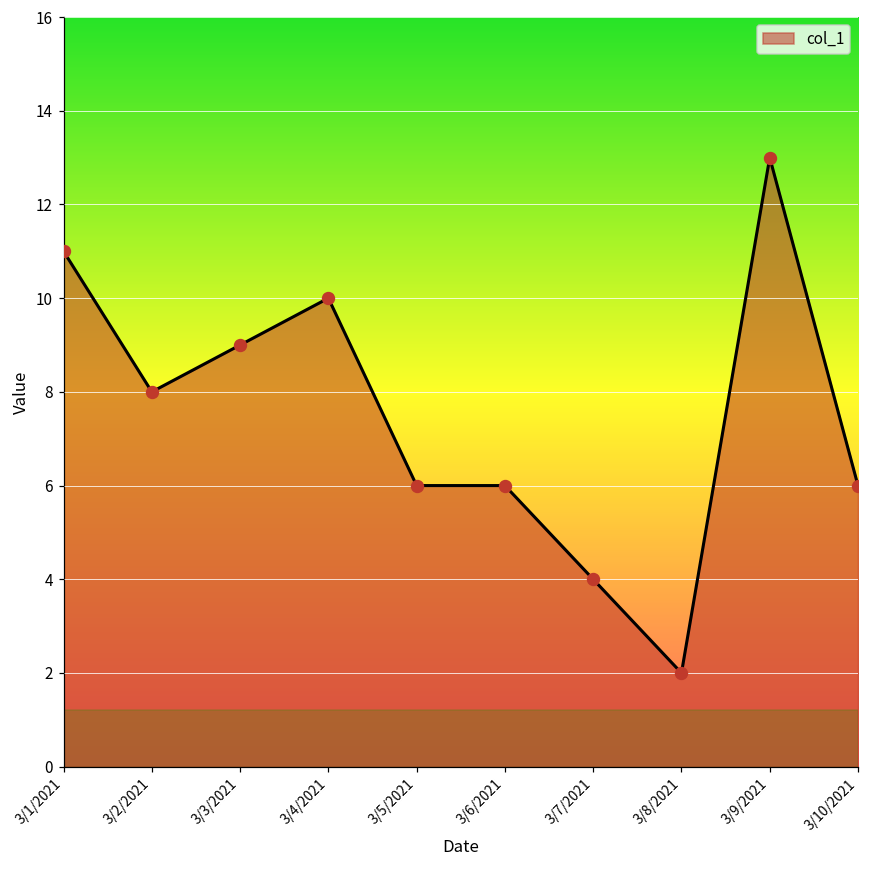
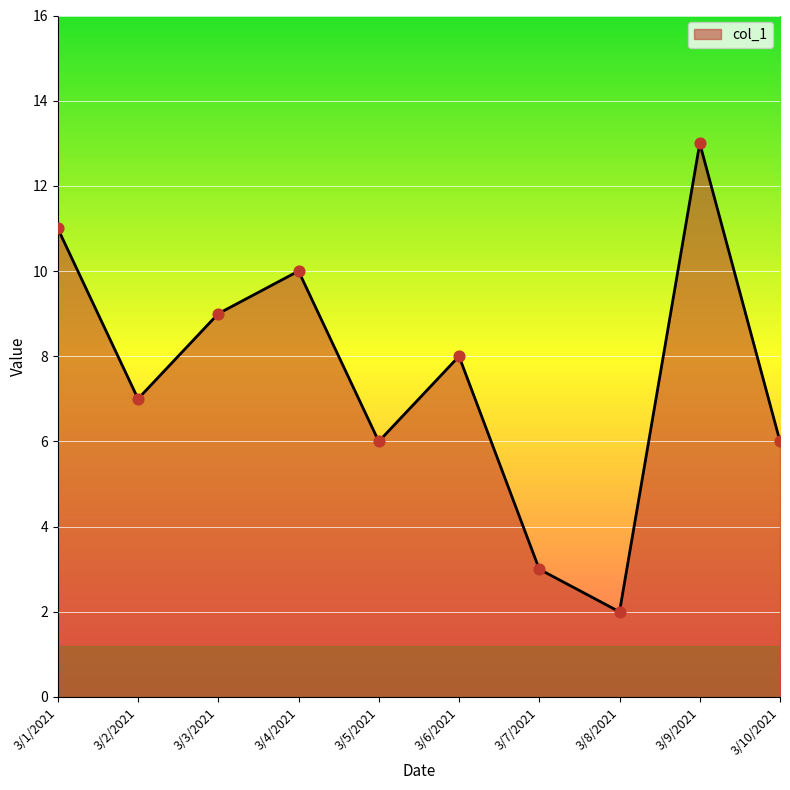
  {
    "3/1/2021": 11,
-   "3/2/2021": 8,
+   "3/2/2021": 7,
    "3/3/2021": 9,
    "3/4/2021": 10,
    "3/5/2021": 6,
-   "3/6/2021": 6,
-   "3/7/2021": 4,
+   "3/6/2021": 8,
+   "3/7/2021": 3,
    "3/8/2021": 2,
    "3/9/2021": 13,
    "3/10/2021": 6
  }
